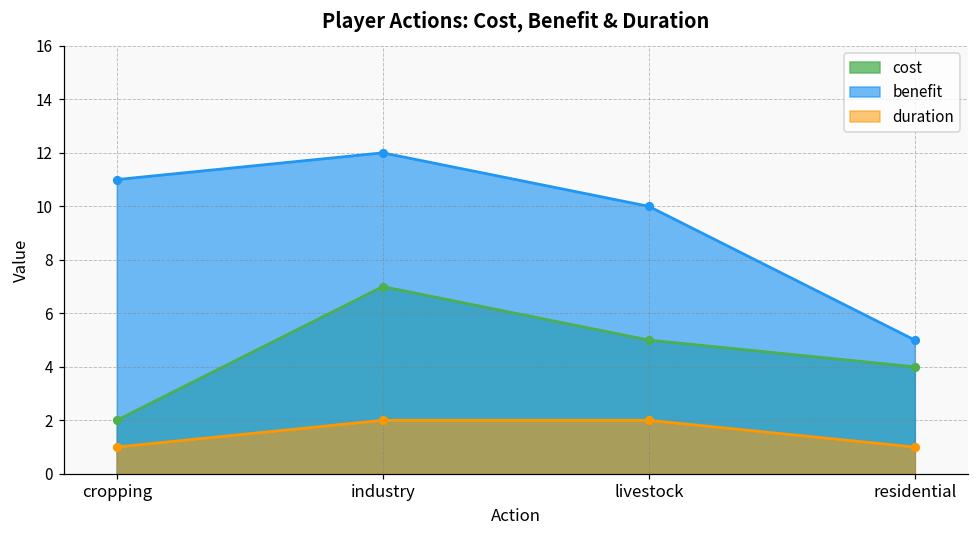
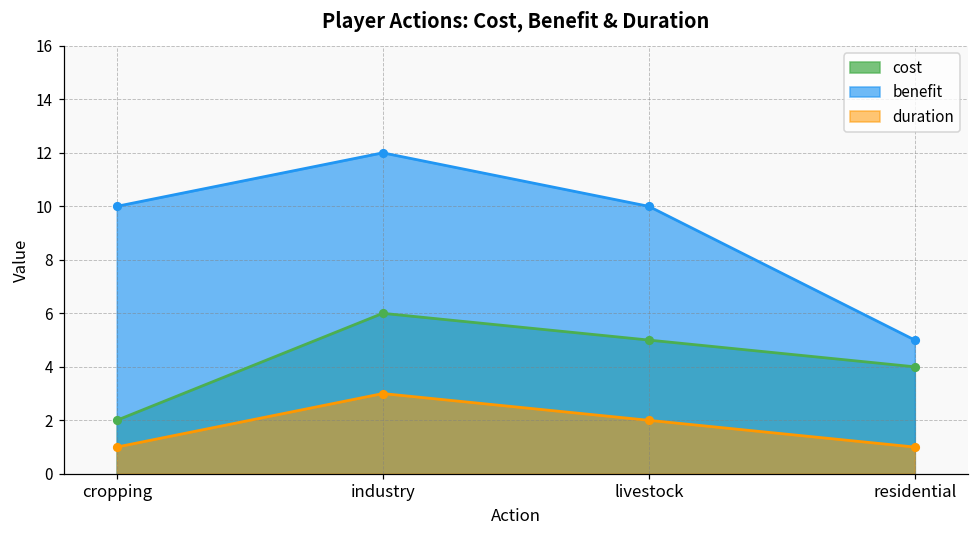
  {
    "cost": {
      "cropping": 2,
-     "industry": 7,
+     "industry": 6,
      "livestock": 5,
      "residential": 4
    },
    "benefit": {
-     "cropping": 11,
+     "cropping": 10,
      "industry": 12,
      "livestock": 10,
      "residential": 5
    },
    "duration": {
      "cropping": 1,
-     "industry": 2,
+     "industry": 3,
      "livestock": 2,
      "residential": 1
    }
  }
